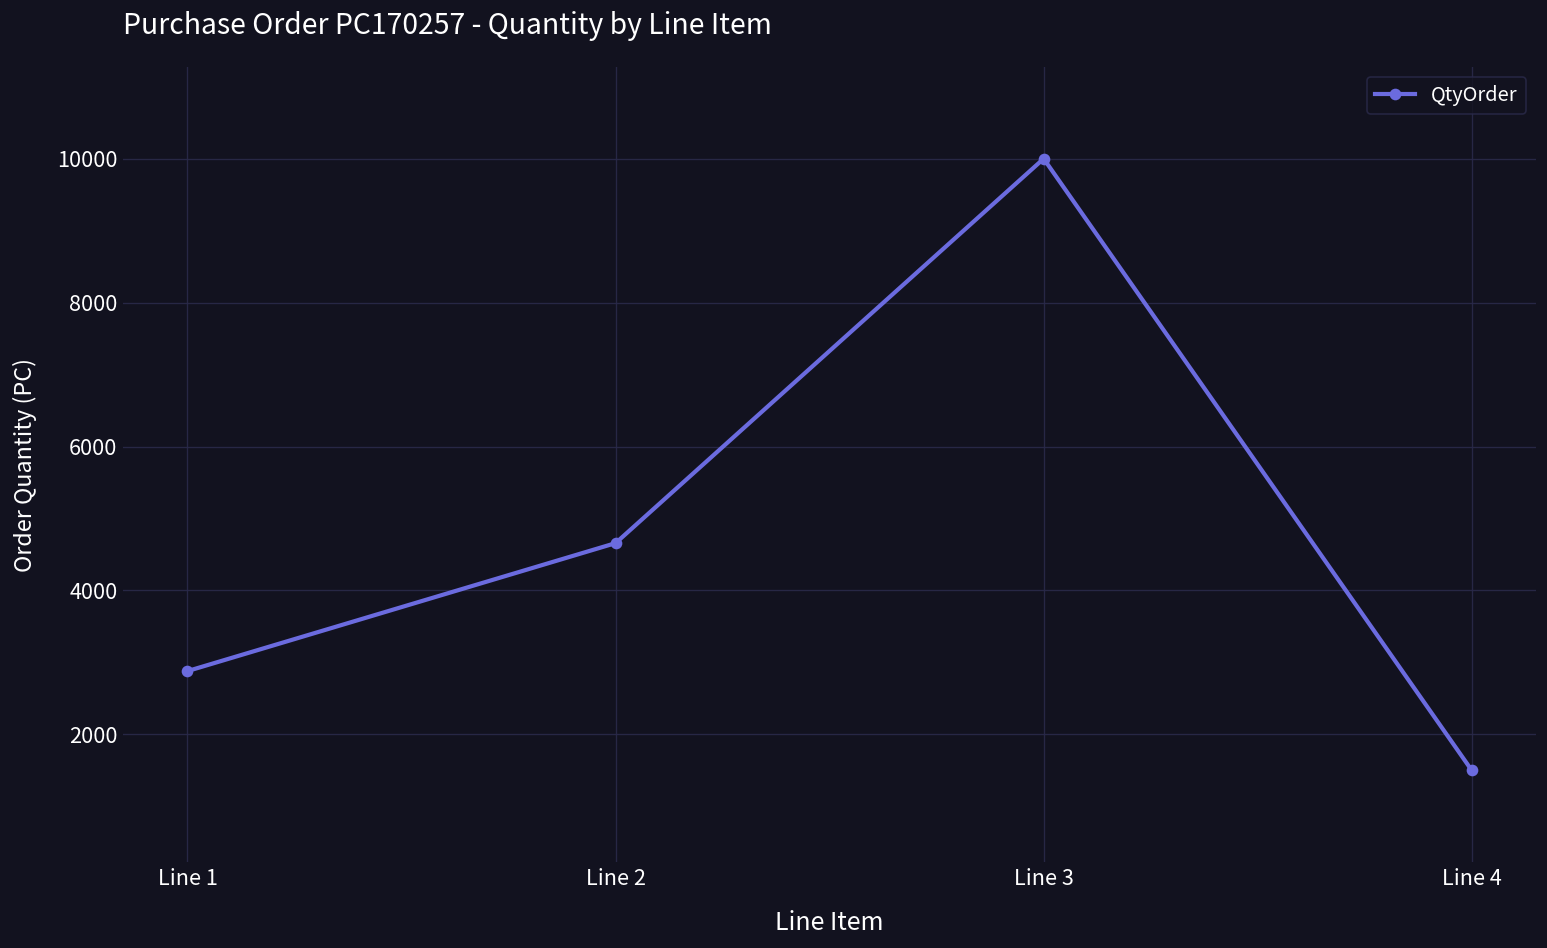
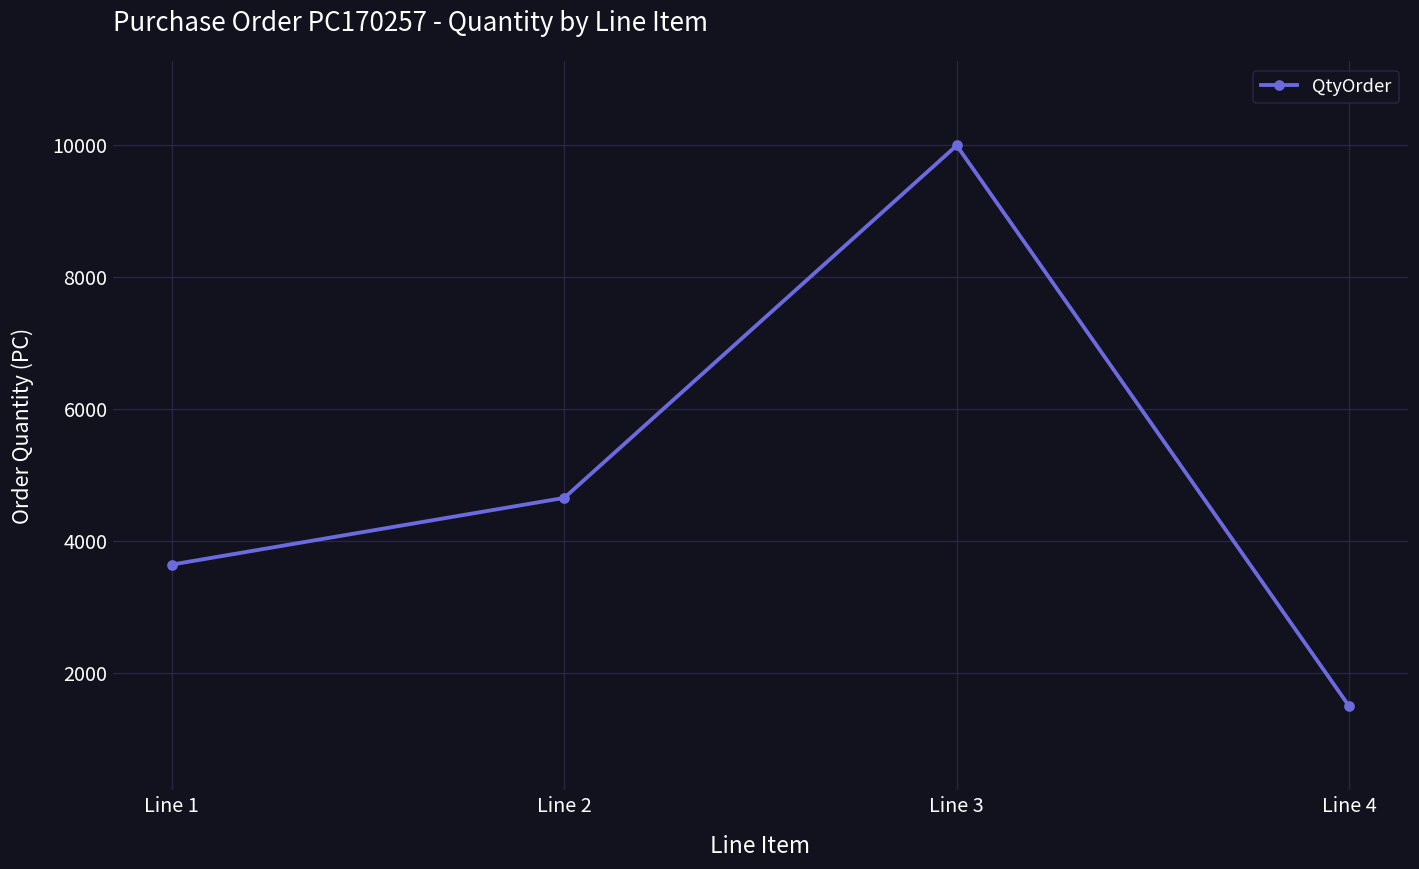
  {
-   "Line 1": 2900,
+   "Line 1": 3600,
    "Line 2": 4700,
    "Line 3": 10000,
    "Line 4": 1500
  }
